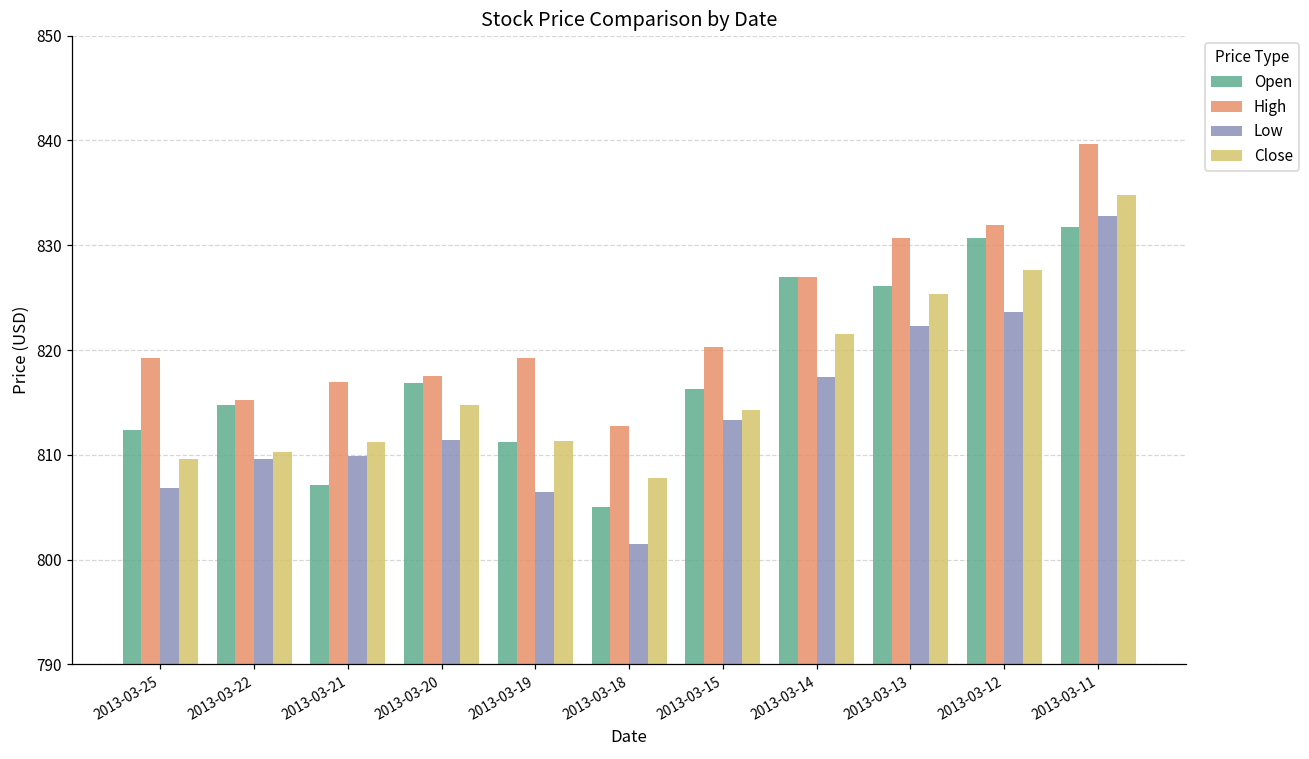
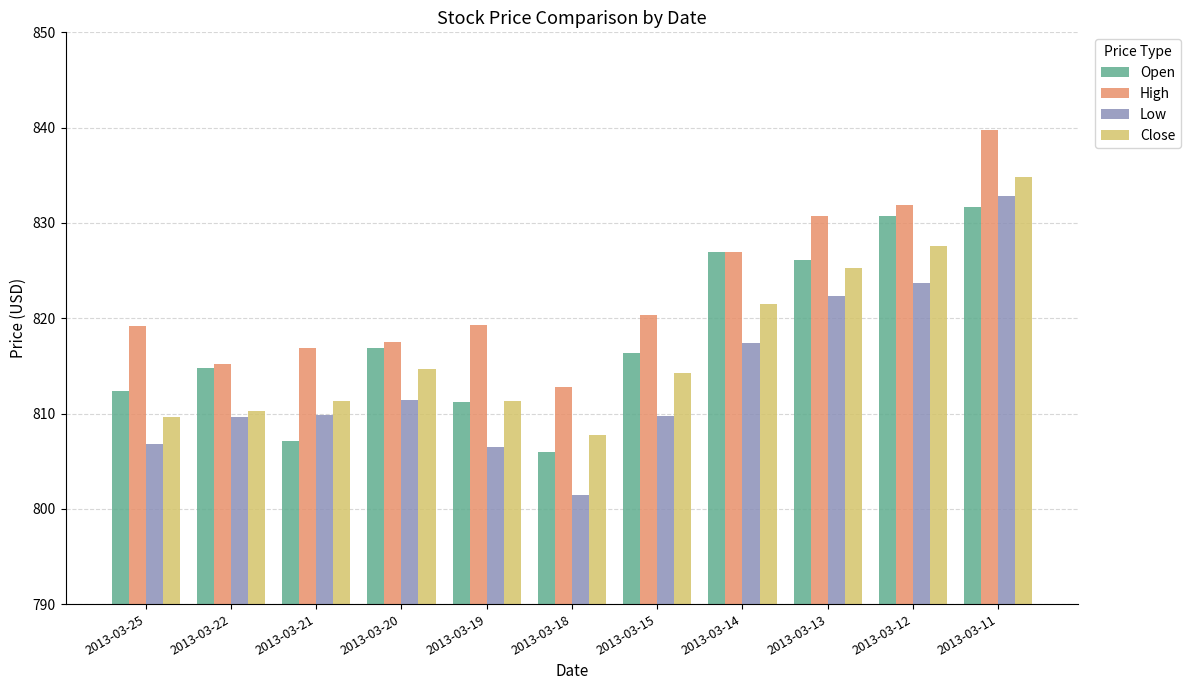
  {
    "Open": {
      "2013-03-25": 812,
      "2013-03-22": 815,
      "2013-03-21": 807,
      "2013-03-20": 817,
      "2013-03-19": 811,
-     "2013-03-18": 805,
+     "2013-03-18": 806,
      "2013-03-15": 816,
      "2013-03-14": 827,
      "2013-03-13": 826,
      "2013-03-12": 831,
      "2013-03-11": 832
    },
    "Low": {
      "2013-03-25": 807,
      "2013-03-22": 810,
      "2013-03-21": 810,
      "2013-03-20": 811,
      "2013-03-19": 806,
      "2013-03-18": 801,
-     "2013-03-15": 813,
+     "2013-03-15": 810,
      "2013-03-14": 817,
      "2013-03-13": 822,
      "2013-03-12": 824,
      "2013-03-11": 833
    }
  }
